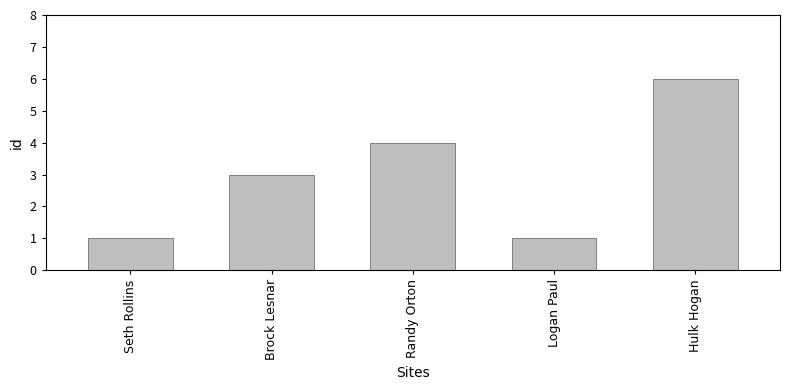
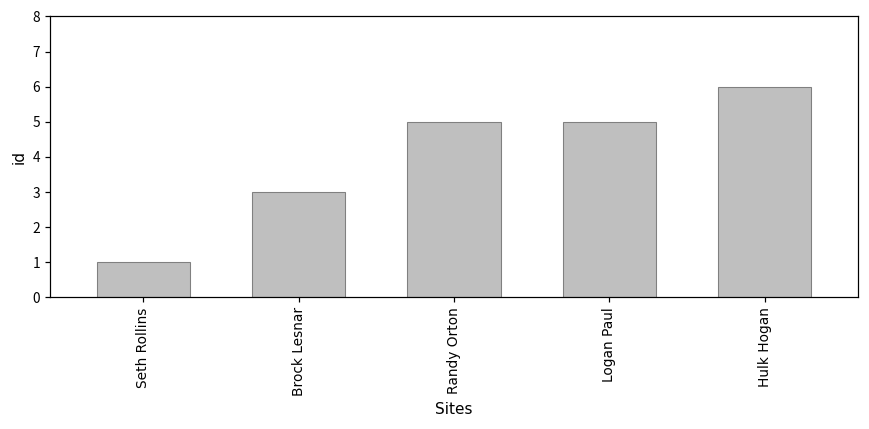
  {
    "Seth Rollins": 1,
    "Brock Lesnar": 3,
-   "Randy Orton": 4,
-   "Logan Paul": 1,
+   "Randy Orton": 5,
+   "Logan Paul": 5,
    "Hulk Hogan": 6
  }
